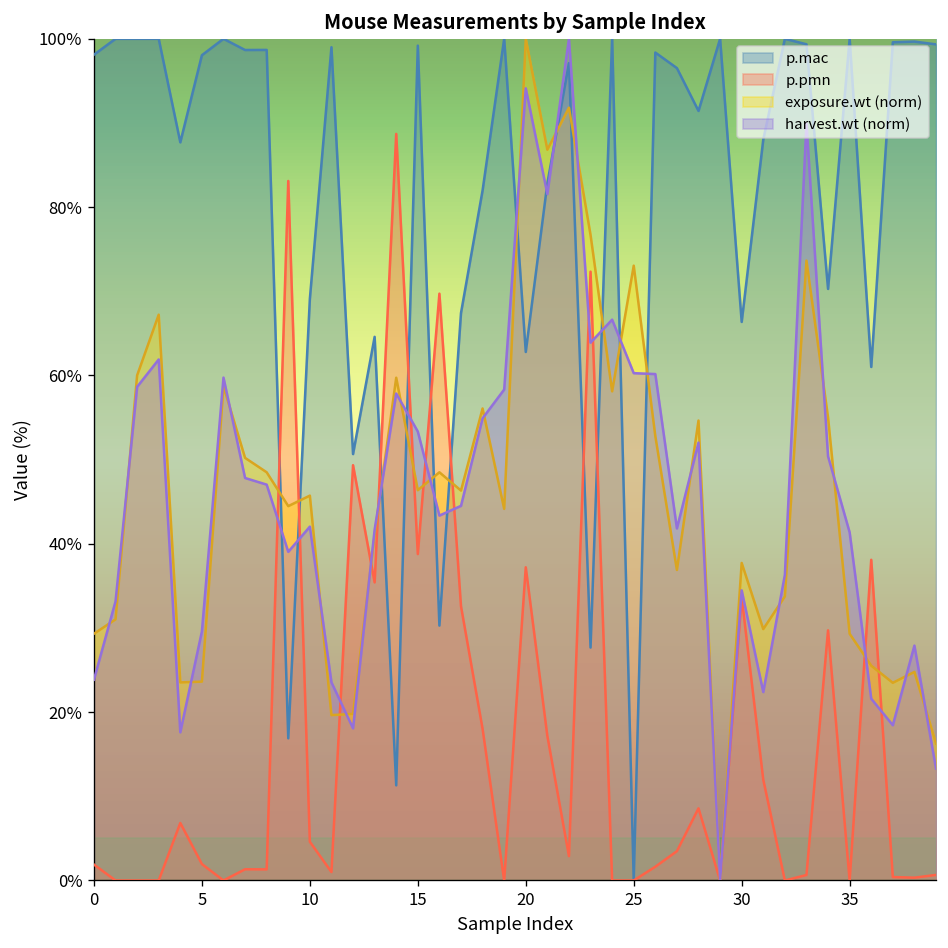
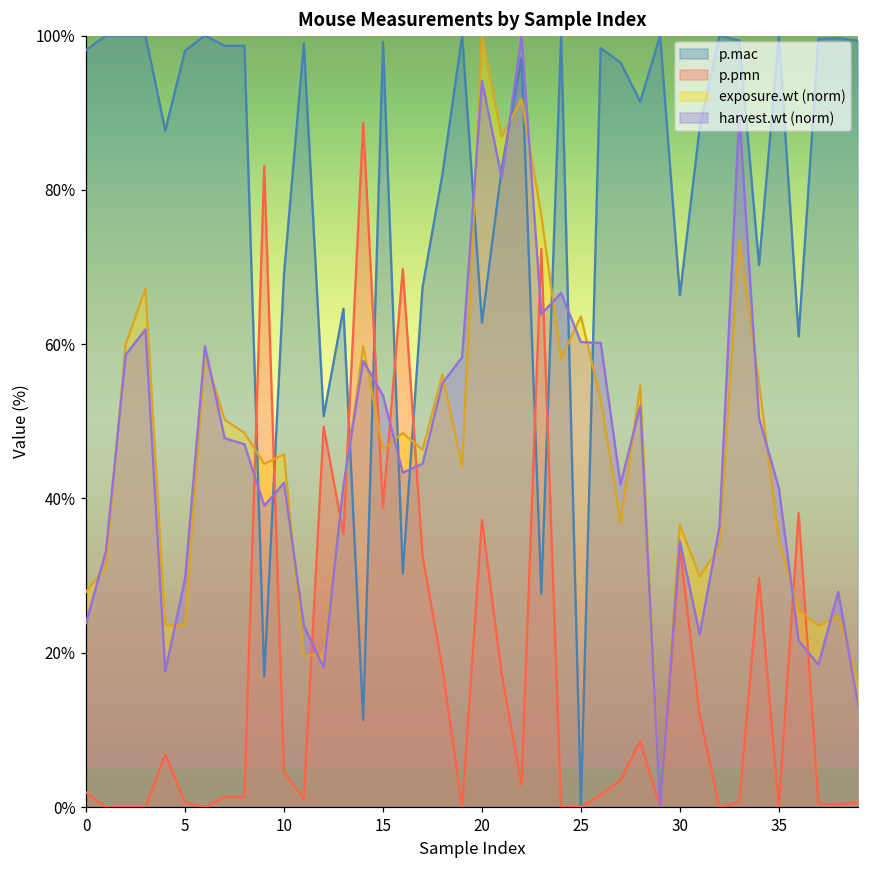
  {
    "p.pmn": {
      "0": "2%",
-     "5": "2%",
+     "5": "1%",
      "10": "5%",
      "15": "39%",
      "20": "37%",
      "30": "34%",
      "35": "0%"
    },
    "exposure.wt (norm)": {
-     "0": "29%",
+     "0": "28%",
      "5": "24%",
      "10": "46%",
      "15": "46%",
      "20": "100%",
-     "25": "73%",
-     "30": "38%",
-     "35": "29%"
+     "25": "64%",
+     "30": "37%",
+     "35": "35%"
    }
  }
